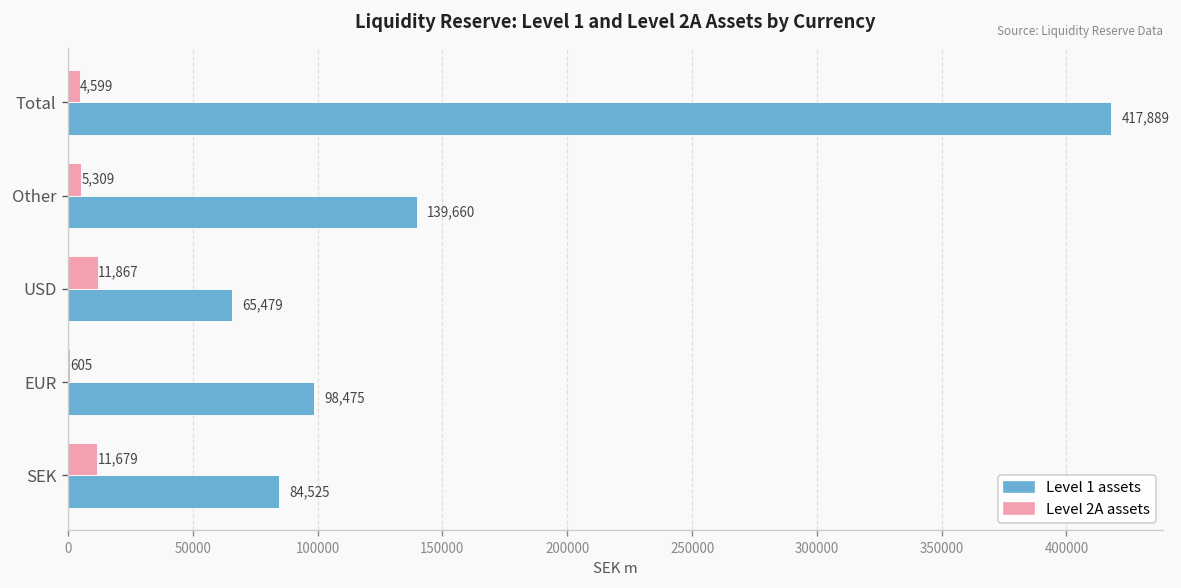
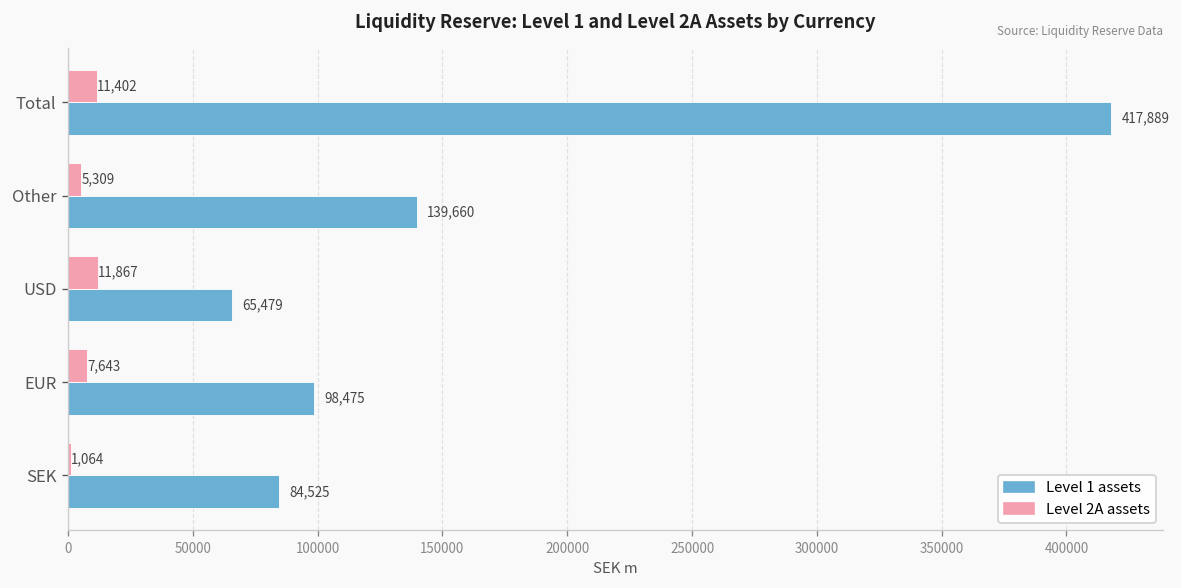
  {
    "Level 1 assets": {
      "Total": "417,889",
      "Other": "139,660",
      "USD": "65,479",
      "EUR": "98,475",
      "SEK": "84,525"
    },
    "Level 2A assets": {
-     "Total": "4,599",
+     "Total": "11,402",
      "Other": "5,309",
      "USD": "11,867",
-     "EUR": "605",
-     "SEK": "11,679"
+     "EUR": "7,643",
+     "SEK": "1,064"
    }
  }
